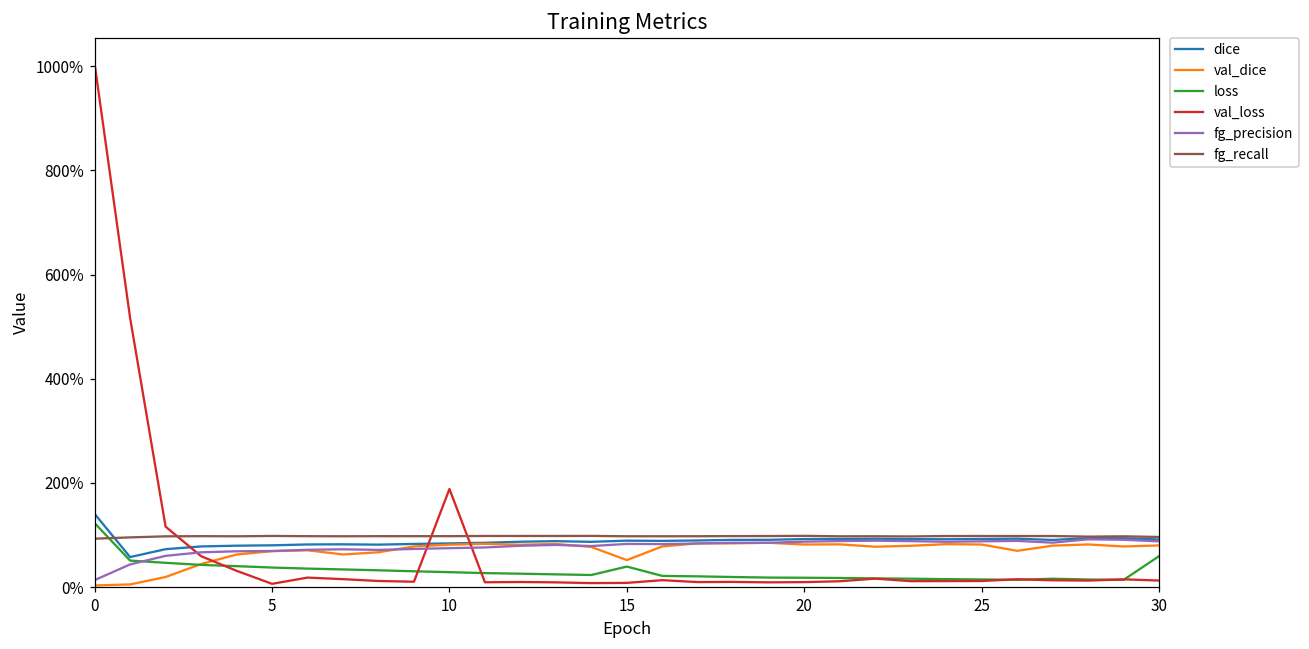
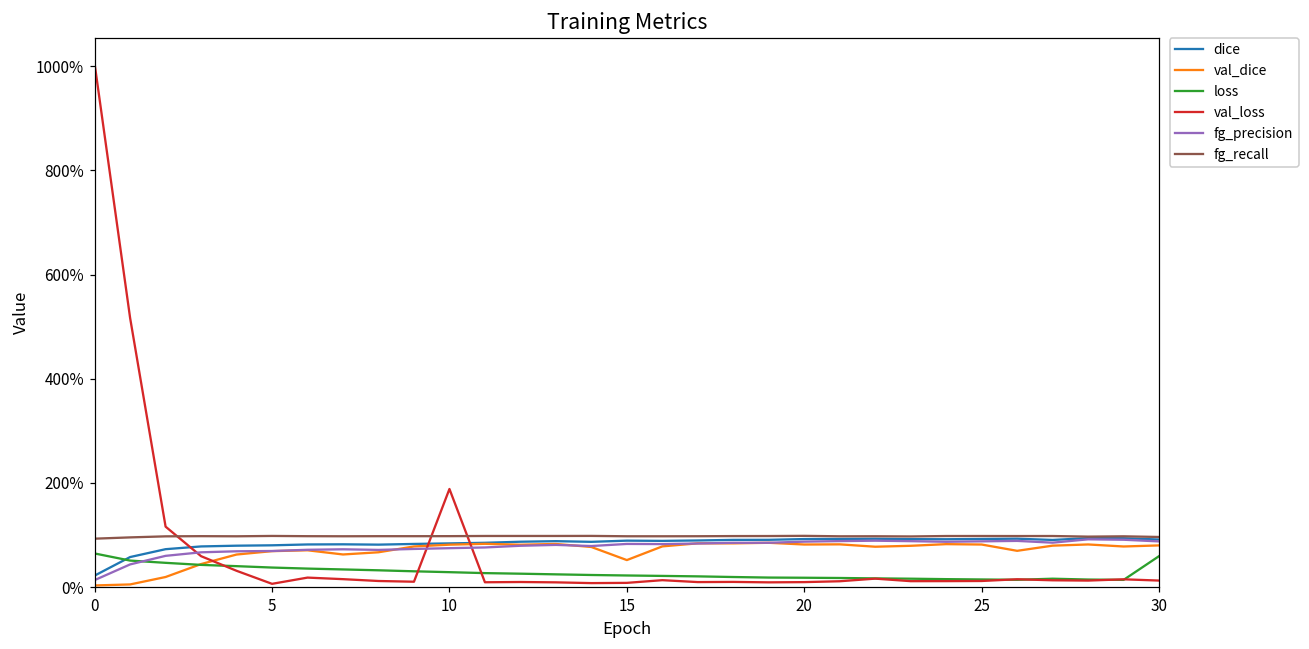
  {
    "dice": {
-     "0": "140%",
+     "0": "20%",
      "5": "80%",
      "15": "90%"
    },
    "val_dice": {
      "0": "0%",
      "15": "50%",
      "20": "80%",
      "25": "80%",
      "30": "80%"
    },
    "loss": {
-     "0": "120%",
+     "0": "60%",
      "5": "40%",
      "10": "30%",
-     "15": "40%",
+     "15": "20%",
      "20": "20%",
      "30": "60%"
    },
    "val_loss": {
      "0": "1000%",
      "5": "10%",
      "10": "190%",
      "15": "10%",
      "20": "10%",
      "30": "10%"
    },
    "fg_precision": {
      "0": "10%",
      "10": "70%",
      "15": "80%"
    },
    "fg_recall": {
      "0": "90%",
      "5": "100%",
      "10": "100%",
      "15": "100%",
      "20": "100%",
      "25": "100%"
    }
  }
